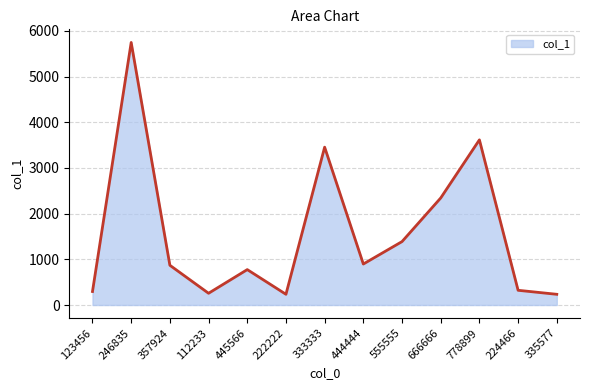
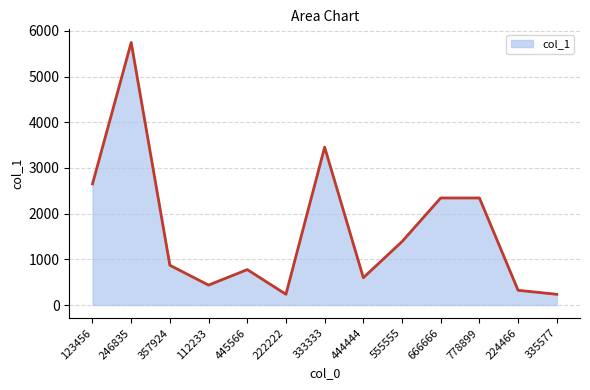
  {
-   "123456": 300,
+   "123456": 2700,
    "246835": 5700,
    "357924": 900,
-   "112233": 300,
+   "112233": 400,
    "445566": 800,
    "222222": 200,
    "333333": 3500,
-   "444444": 900,
+   "444444": 600,
    "555555": 1400,
    "666666": 2300,
-   "778899": 3600,
+   "778899": 2300,
    "224466": 300,
    "335577": 200
  }
